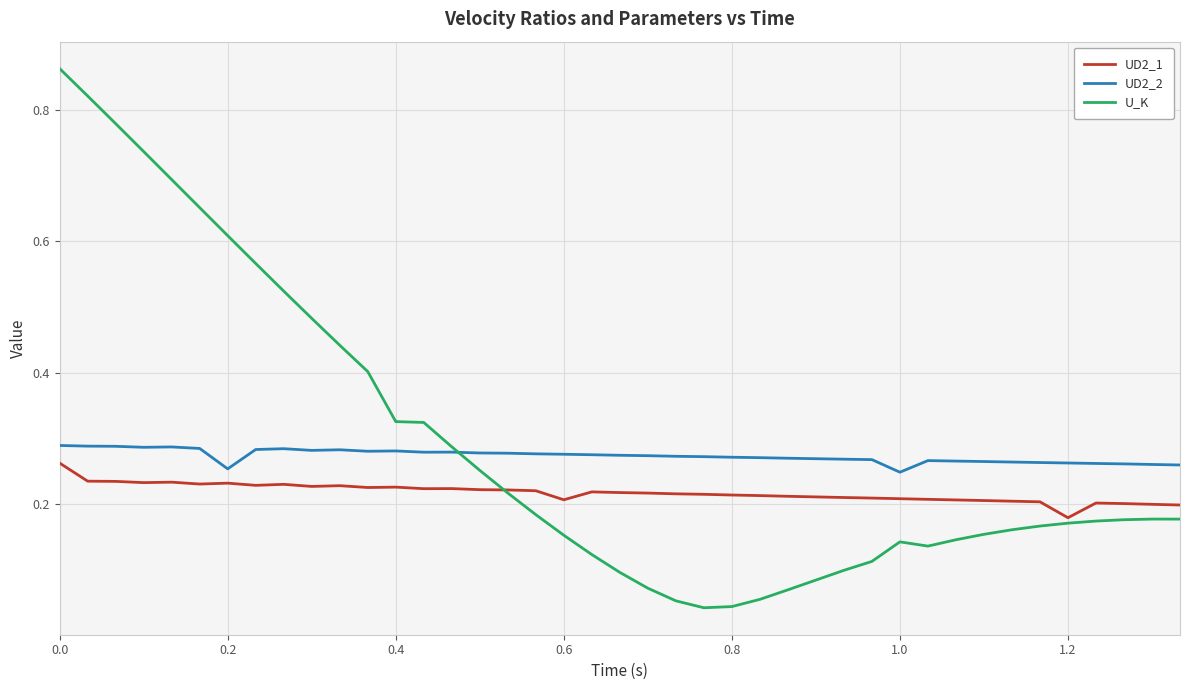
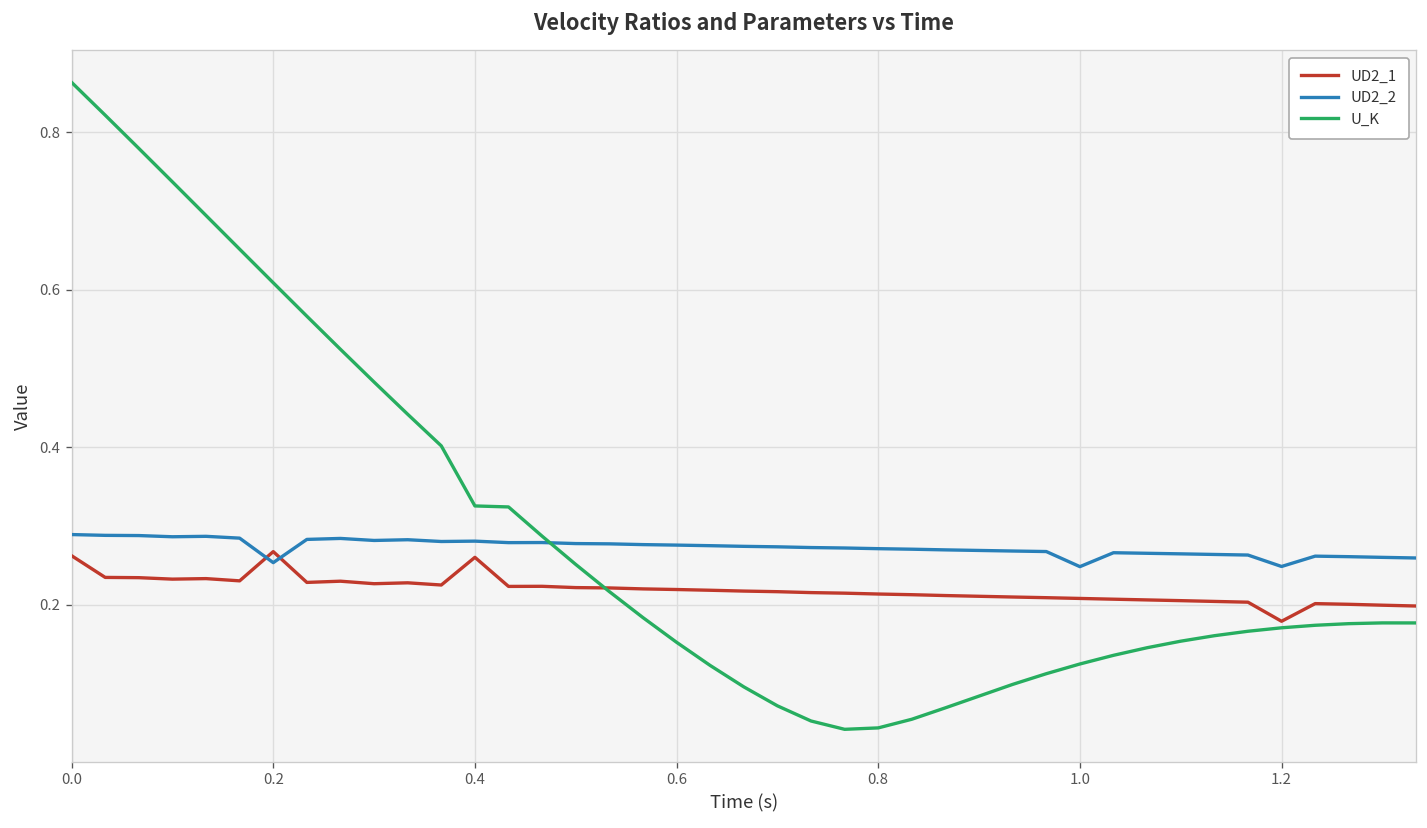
  {
    "UD2_1": {
      "0.0": 0.26,
-     "0.2": 0.23,
-     "0.4": 0.23,
-     "0.6": 0.21,
+     "0.2": 0.27,
+     "0.4": 0.26,
+     "0.6": 0.22,
      "0.8": 0.21,
      "1.0": 0.21,
      "1.2": 0.18
    },
    "UD2_2": {
      "0.0": 0.29,
      "0.2": 0.25,
      "0.4": 0.28,
      "0.6": 0.28,
      "0.8": 0.27,
      "1.0": 0.25,
-     "1.2": 0.26
+     "1.2": 0.25
    },
    "U_K": {
      "0.0": 0.86,
      "0.2": 0.61,
      "0.4": 0.33,
      "0.6": 0.15,
      "0.8": 0.04,
-     "1.0": 0.14,
+     "1.0": 0.13,
      "1.2": 0.17
    }
  }
